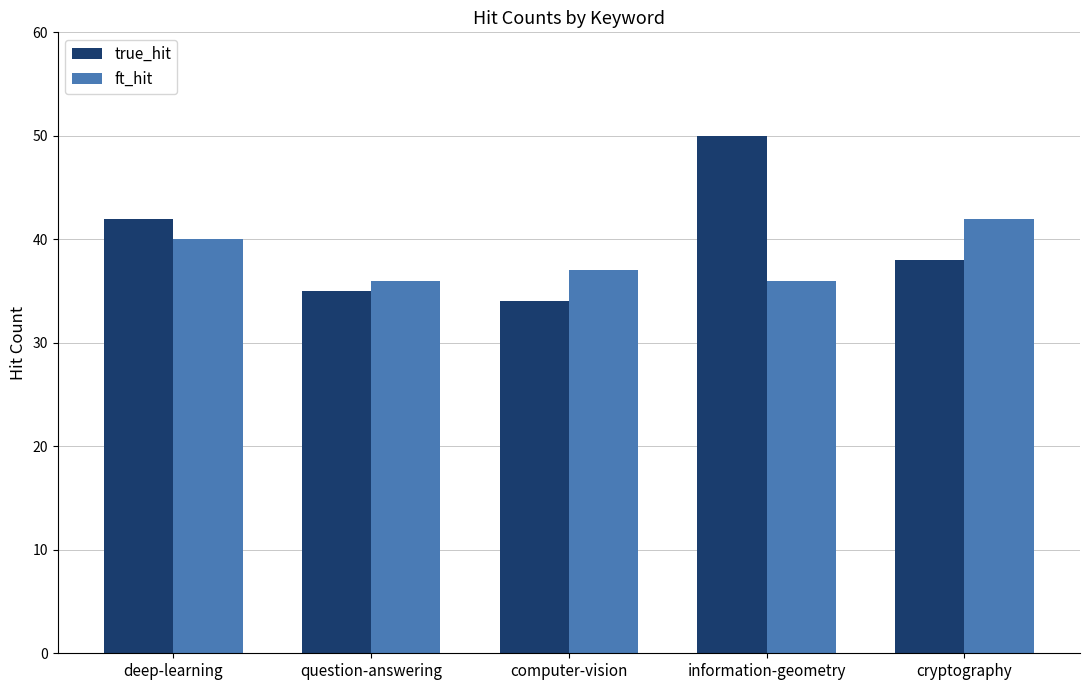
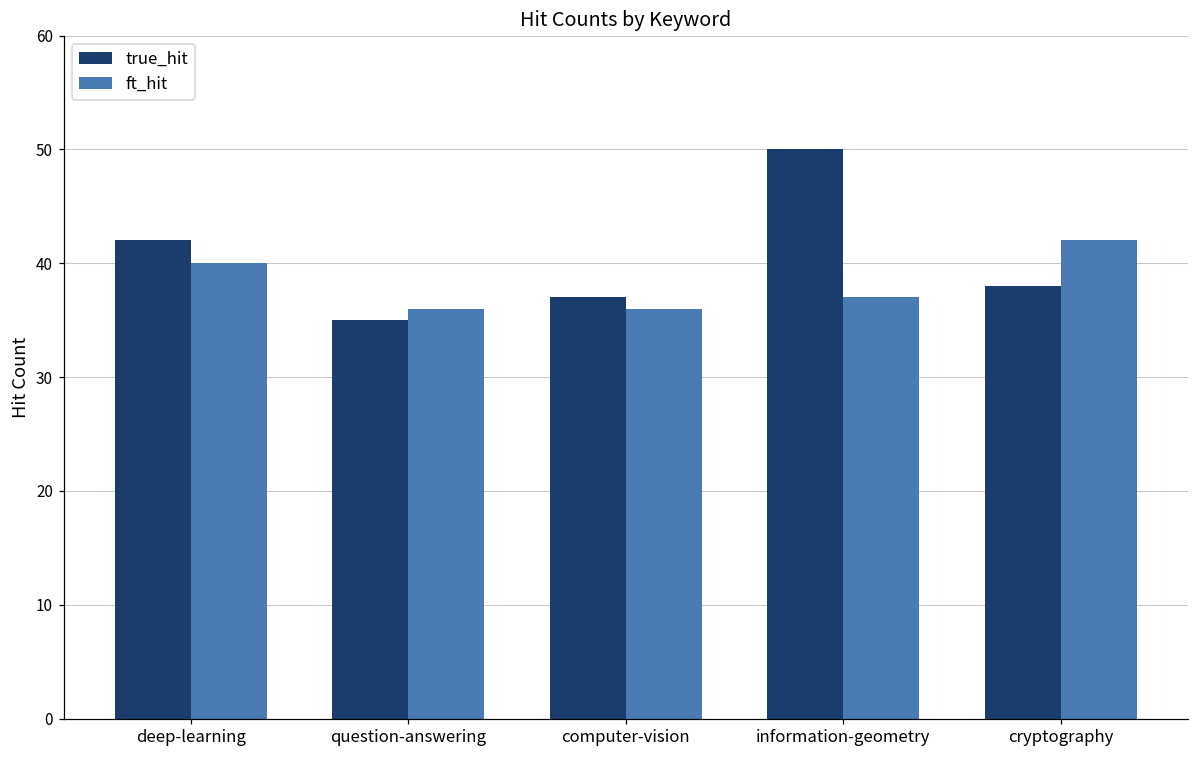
  {
    "true_hit": {
      "deep-learning": 42,
      "question-answering": 35,
-     "computer-vision": 34,
+     "computer-vision": 37,
      "information-geometry": 50,
      "cryptography": 38
    },
    "ft_hit": {
      "deep-learning": 40,
      "question-answering": 36,
-     "computer-vision": 37,
-     "information-geometry": 36,
+     "computer-vision": 36,
+     "information-geometry": 37,
      "cryptography": 42
    }
  }
